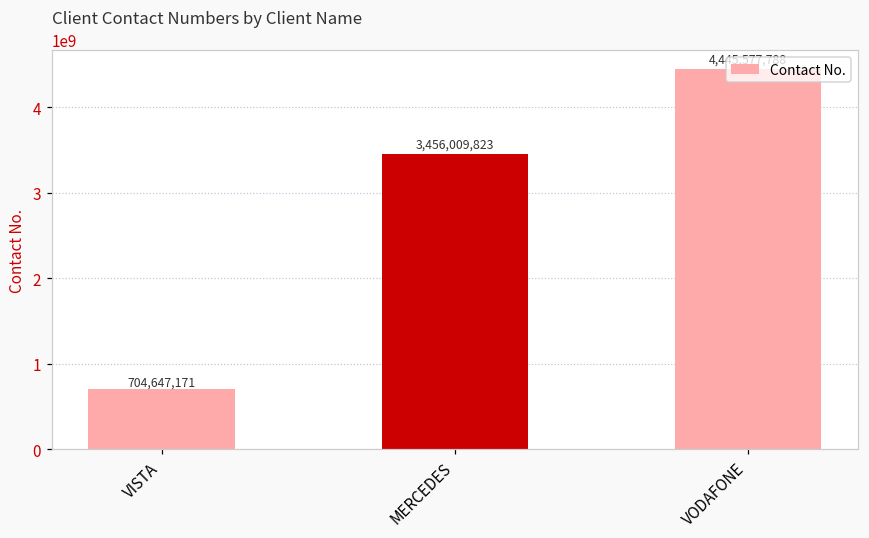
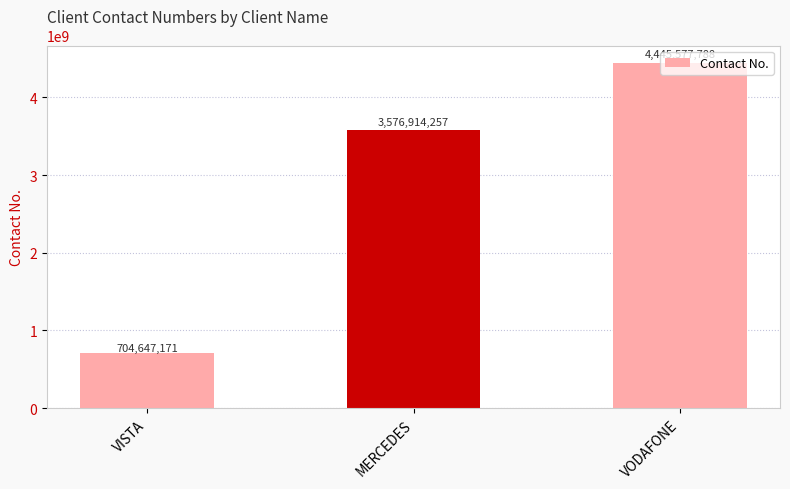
  {
    "VISTA": "704,647,171",
-   "MERCEDES": "3,456,009,823"
+   "MERCEDES": "3,576,914,257"
  }
